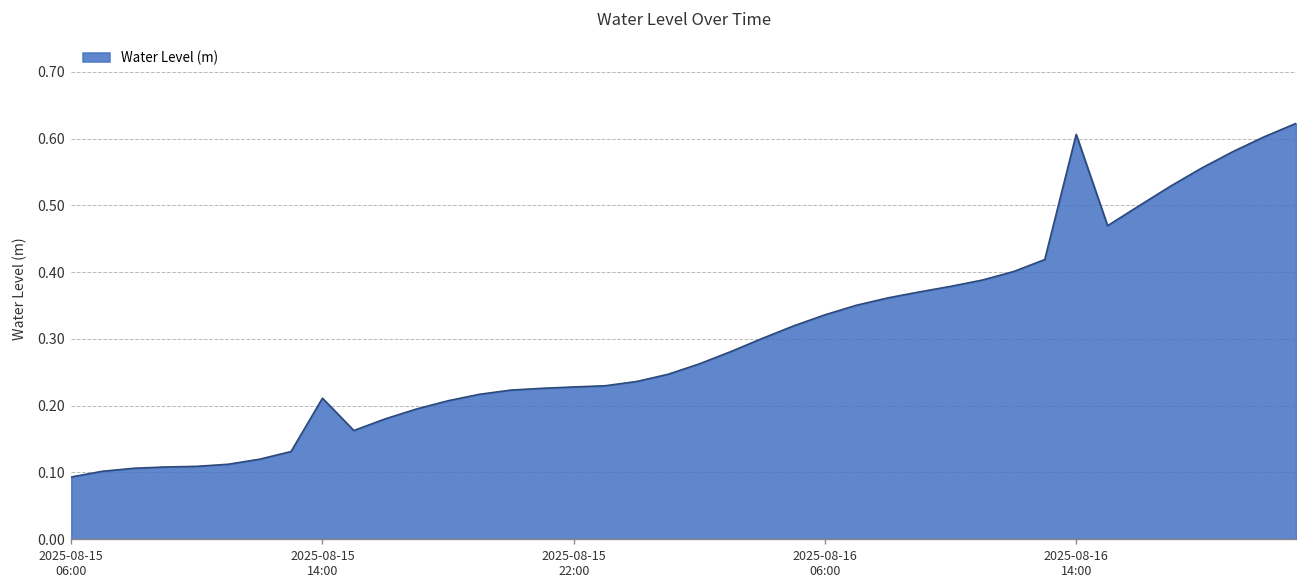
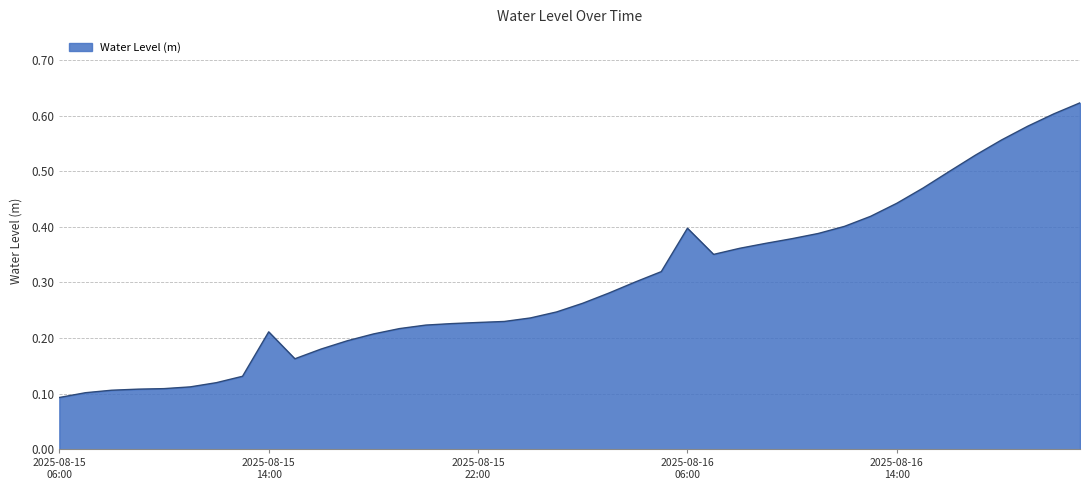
  {
    "2025-08-15 06:00": 0.09,
    "2025-08-15 14:00": 0.21,
    "2025-08-15 22:00": 0.23,
-   "2025-08-16 06:00": 0.34,
-   "2025-08-16 14:00": 0.61
+   "2025-08-16 06:00": 0.40,
+   "2025-08-16 14:00": 0.44
  }
